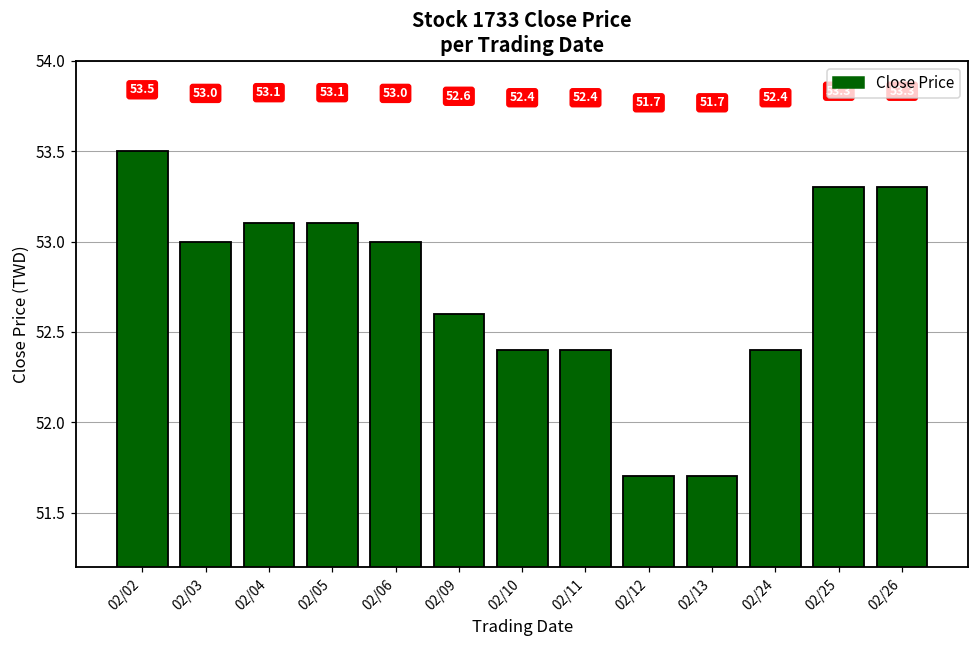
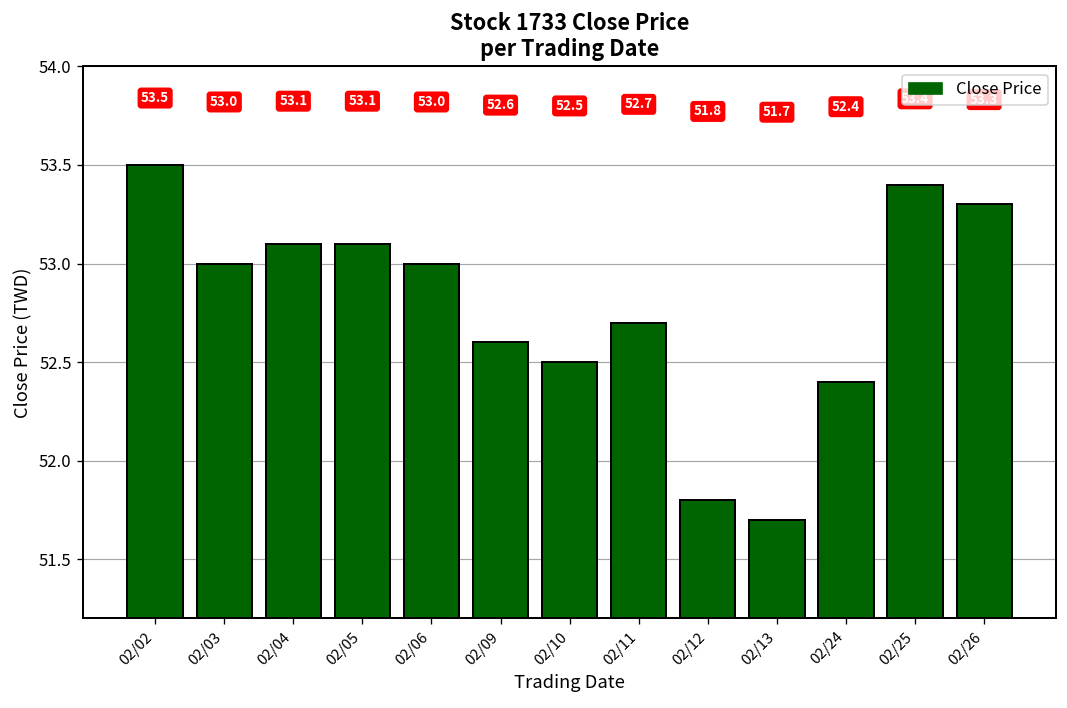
  {
-   "02/10": 52.4,
-   "02/11": 52.4,
-   "02/12": 51.7,
-   "02/25": 53.3
+   "02/10": 52.5,
+   "02/11": 52.7,
+   "02/12": 51.8,
+   "02/25": 53.4
  }
